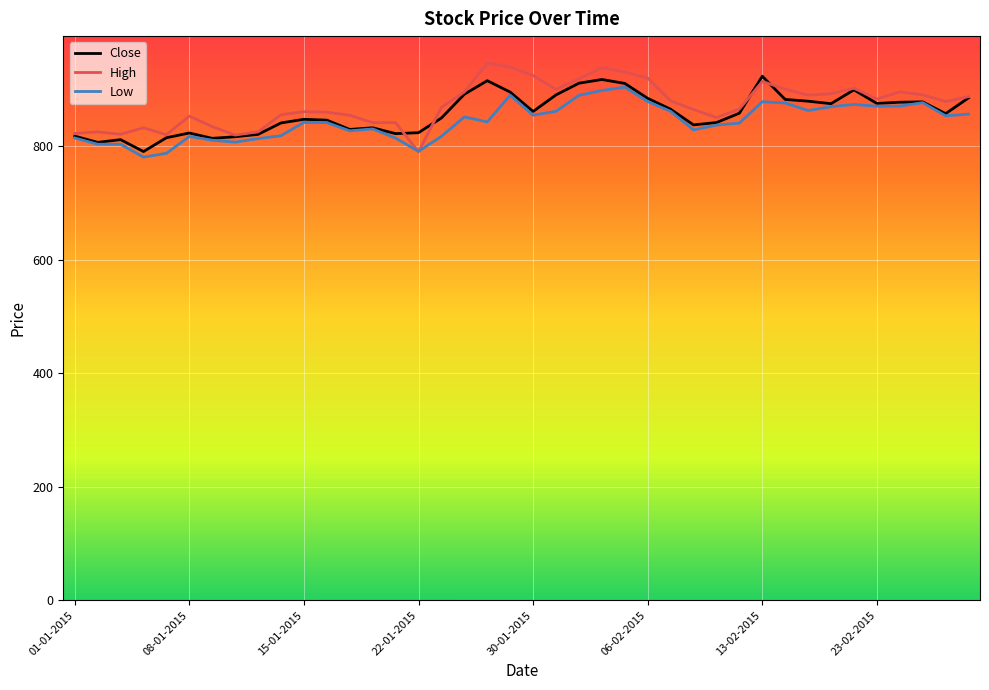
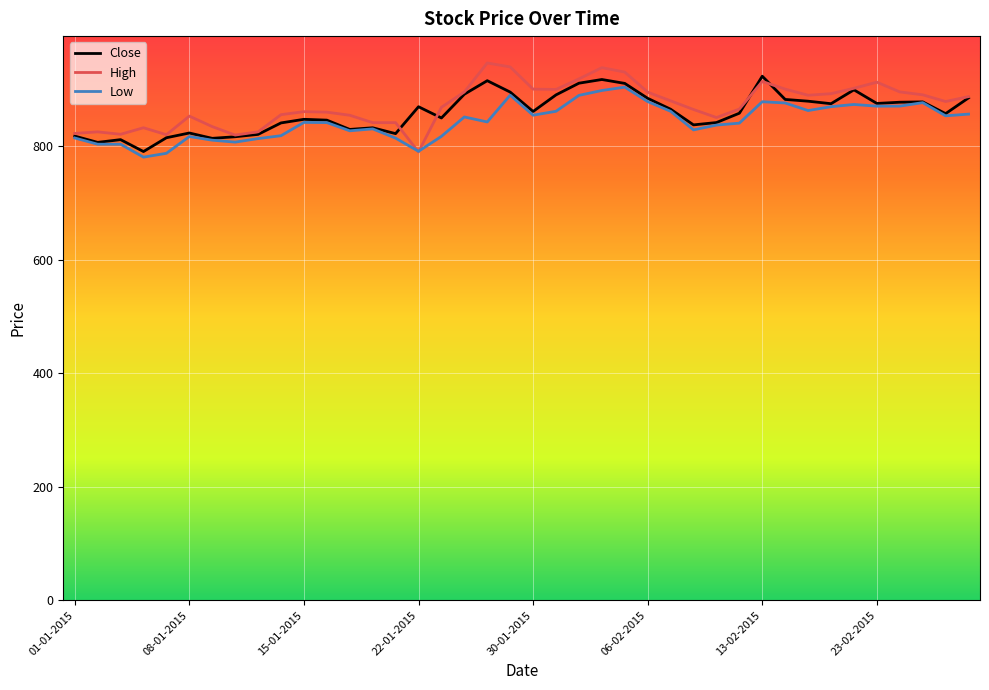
  {
    "Close": {
      "08-01-2015": 820,
      "15-01-2015": 850,
-     "22-01-2015": 820,
+     "22-01-2015": 870,
      "30-01-2015": 860,
      "06-02-2015": 880,
      "13-02-2015": 920,
      "23-02-2015": 870
    },
    "High": {
      "01-01-2015": 820,
      "08-01-2015": 850,
      "15-01-2015": 860,
-     "30-01-2015": 920,
-     "06-02-2015": 920,
+     "30-01-2015": 900,
+     "06-02-2015": 890,
      "13-02-2015": 910,
-     "23-02-2015": 880
+     "23-02-2015": 910
    },
    "Low": {
      "08-01-2015": 820,
      "15-01-2015": 840,
      "30-01-2015": 850,
      "06-02-2015": 880,
      "13-02-2015": 880,
      "23-02-2015": 870
    }
  }
